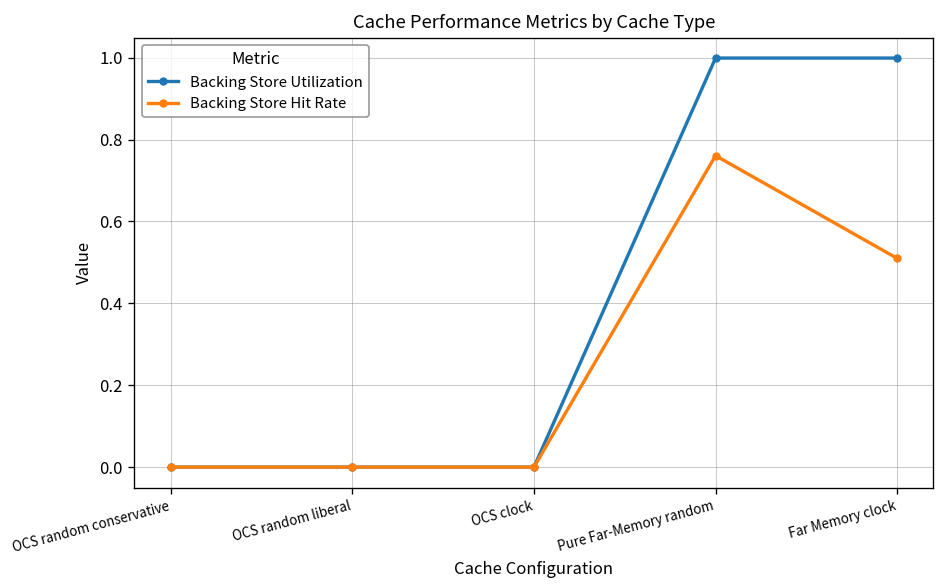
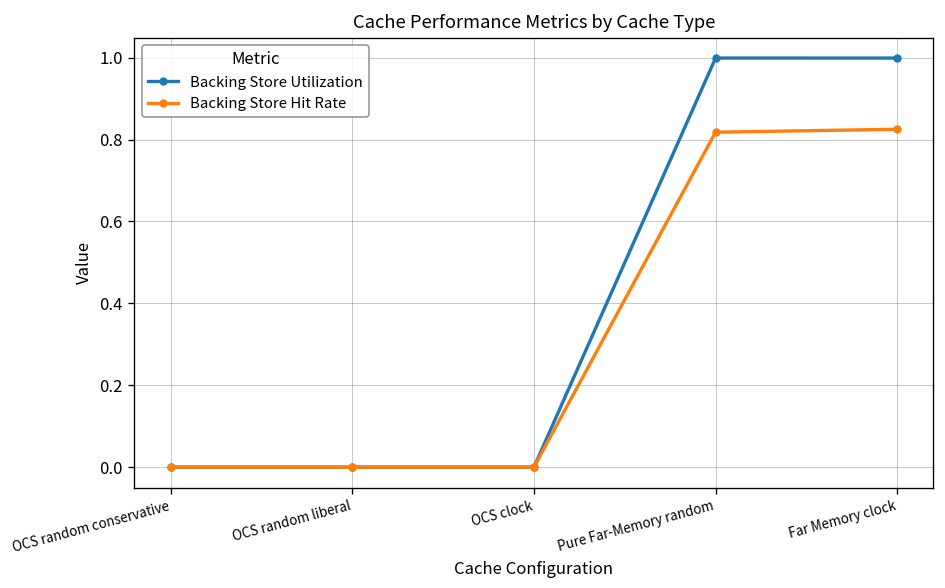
  {
    "Backing Store Utilization": {
      "Pure Far-Memory random": 1.00,
      "Far Memory clock": 1.00
    },
    "Backing Store Hit Rate": {
-     "Pure Far-Memory random": 0.76,
-     "Far Memory clock": 0.51
+     "Pure Far-Memory random": 0.82,
+     "Far Memory clock": 0.83
    }
  }
